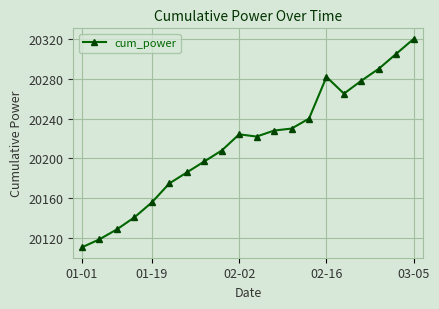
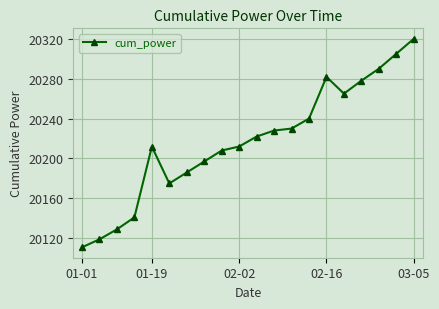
  {
    "01-01": 20110,
-   "01-19": 20160,
-   "02-02": 20220,
+   "01-19": 20210,
+   "02-02": 20210,
    "02-16": 20280,
    "03-05": 20320
  }
